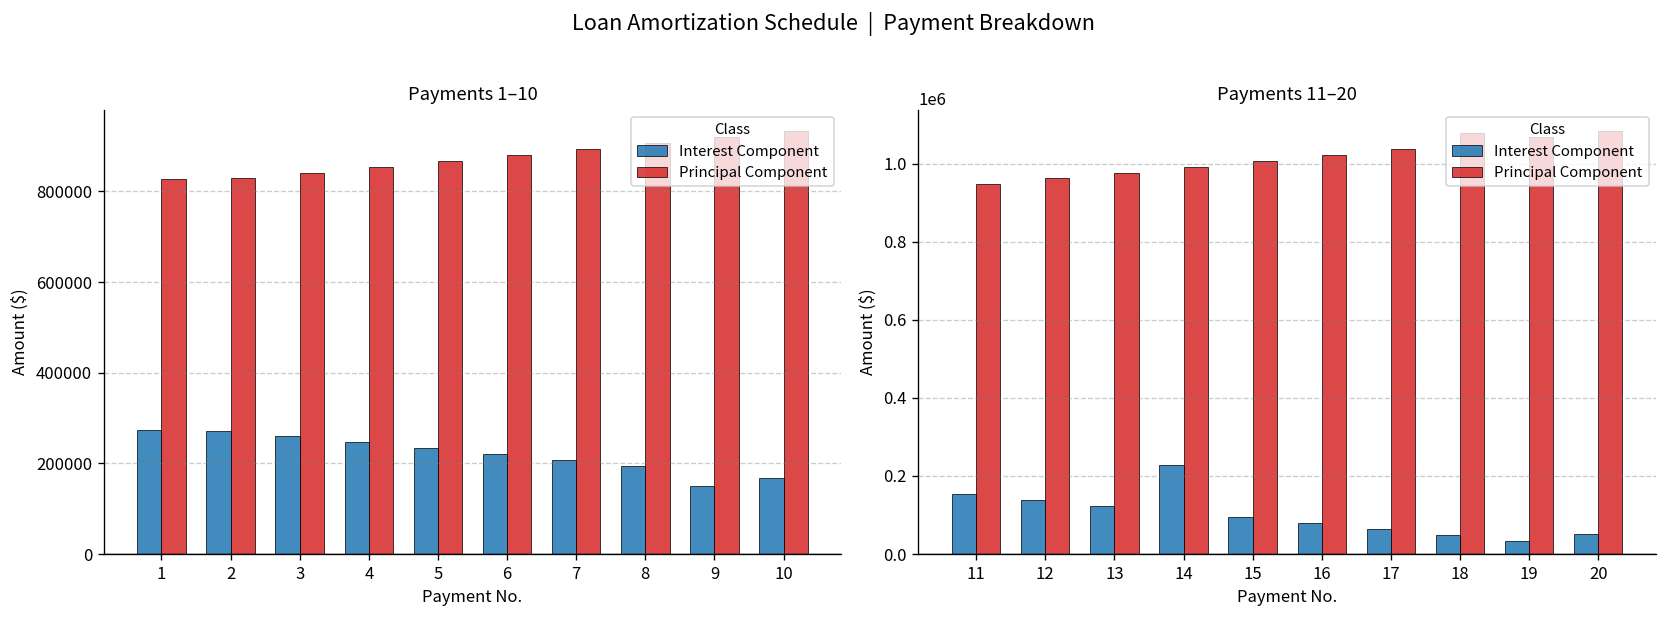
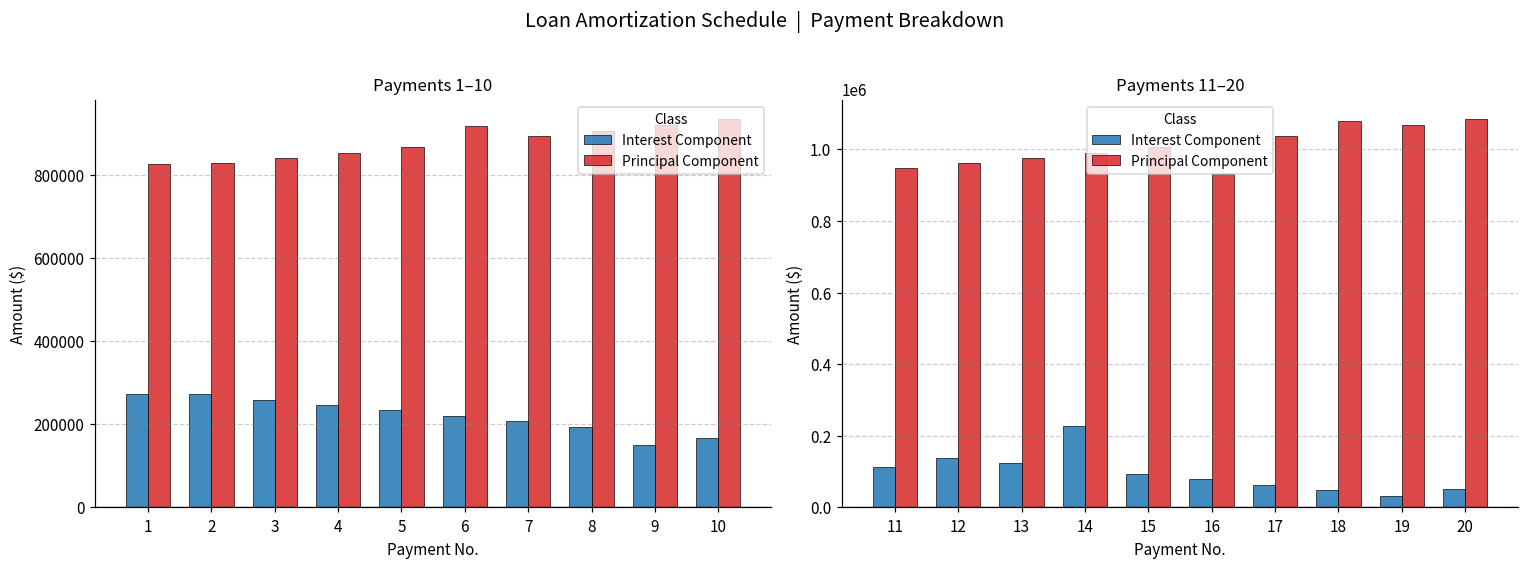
  {
    "Payments 1–10": {
      "Interest Component": {
        "1": 270000,
        "2": 270000,
        "3": 260000,
        "4": 250000,
        "5": 230000,
        "6": 220000,
        "7": 210000,
        "8": 190000,
        "9": 150000,
        "10": 170000
      },
      "Principal Component": {
        "1": 830000,
        "2": 830000,
        "3": 840000,
        "4": 850000,
        "5": 870000,
-       "6": 880000,
+       "6": 920000,
        "7": 890000
      }
    },
    "Payments 11–20": {
      "Interest Component": {
-       "11": 150000,
+       "11": 110000,
        "12": 140000,
        "13": 120000,
        "14": 230000,
        "15": 90000,
        "16": 80000,
        "17": 60000,
        "18": 50000,
        "19": 30000,
        "20": 50000
      },
      "Principal Component": {
        "11": 950000,
        "12": 960000,
        "13": 980000,
        "14": 990000,
        "15": 1010000,
-       "16": 1020000,
+       "16": 930000,
        "17": 1040000
      }
    }
  }
